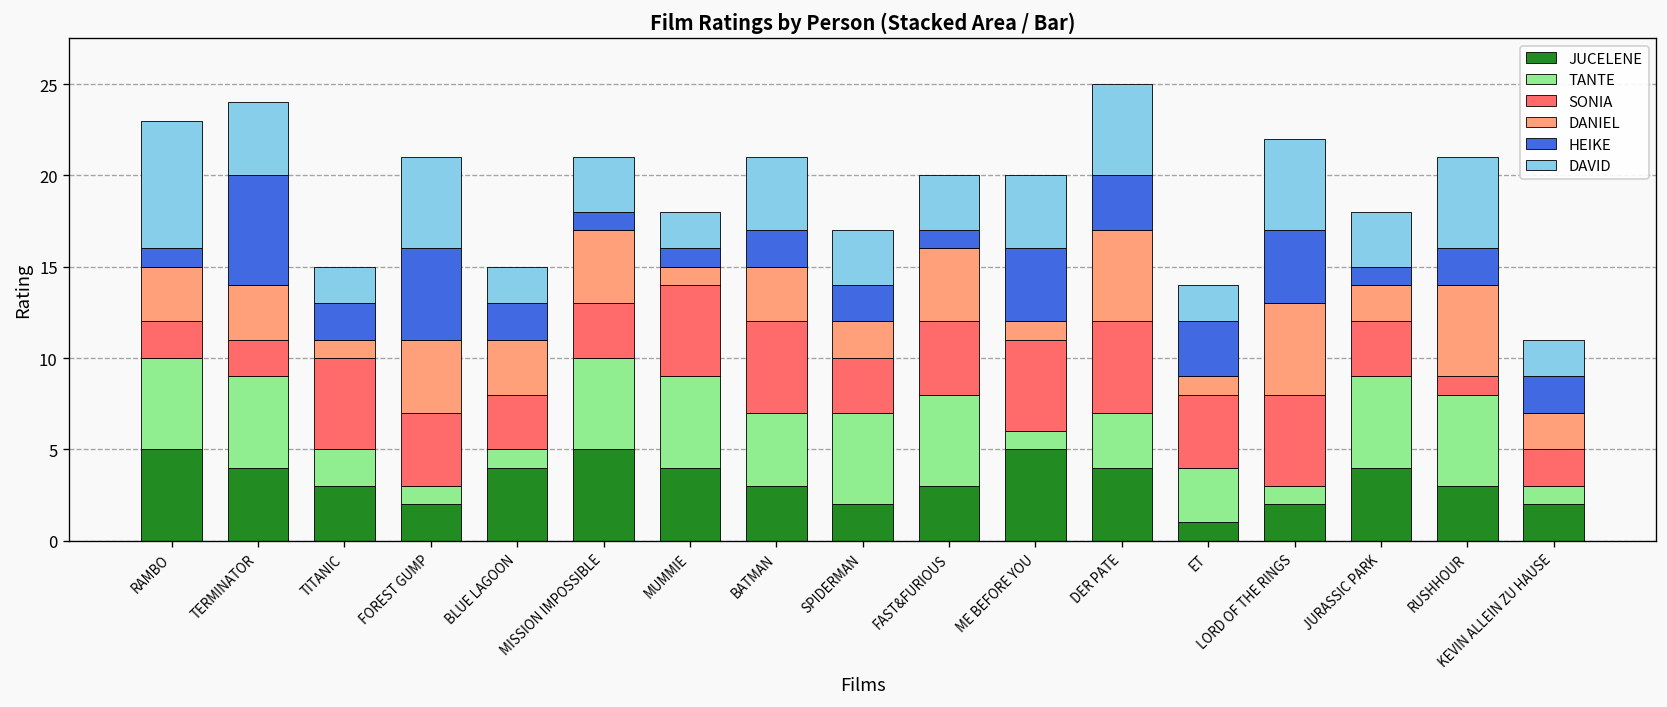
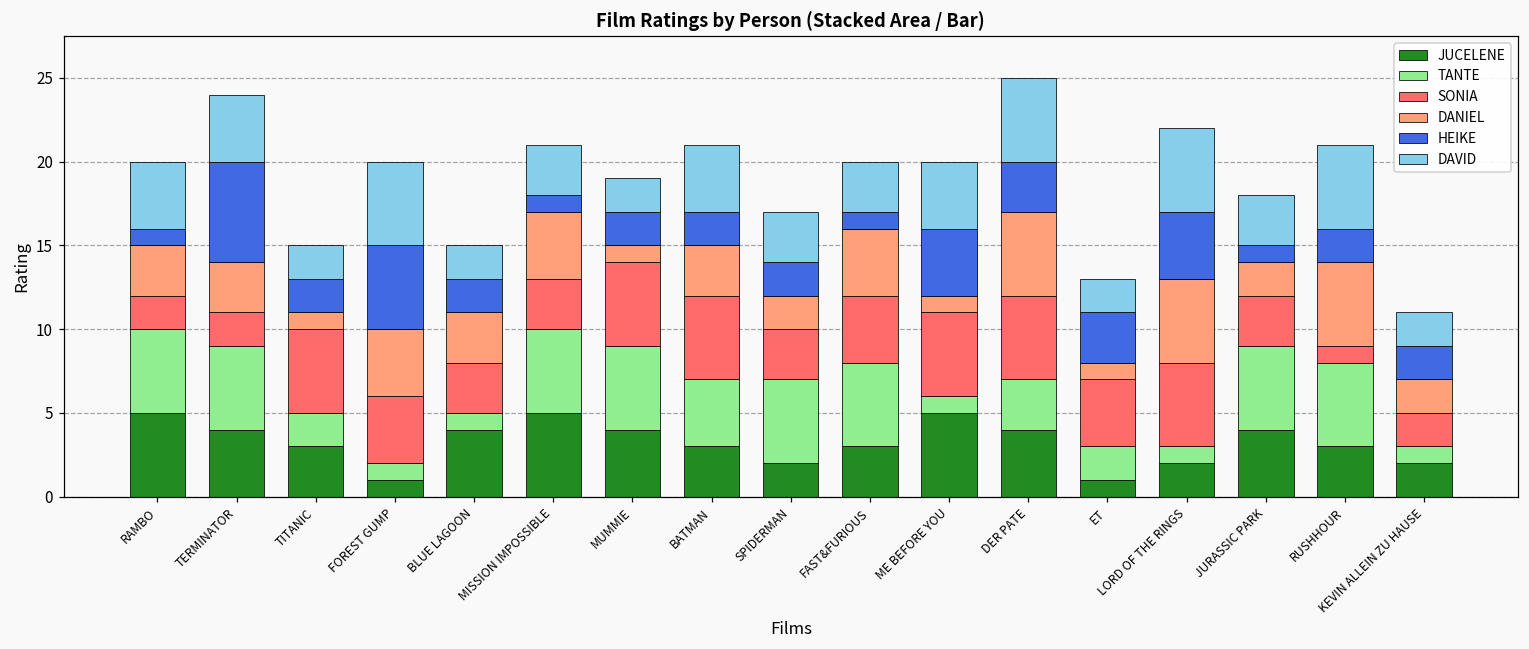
  {
    "JUCELENE": {
      "RAMBO": 5,
      "TERMINATOR": 4,
      "TITANIC": 3,
-     "FOREST GUMP": 2,
+     "FOREST GUMP": 1,
      "BLUE LAGOON": 4,
      "MISSION IMPOSSIBLE": 5,
      "MUMMIE": 4,
      "BATMAN": 3,
      "SPIDERMAN": 2,
      "FAST&FURIOUS": 3,
      "ME BEFORE YOU": 5,
      "DER PATE": 4,
      "ET": 1,
      "LORD OF THE RINGS": 2,
      "JURASSIC PARK": 4,
      "RUSHHOUR": 3,
      "KEVIN ALLEIN ZU HAUSE": 2
    },
    "TANTE": {
      "RAMBO": 5,
      "TERMINATOR": 5,
      "TITANIC": 2,
      "FOREST GUMP": 1,
      "BLUE LAGOON": 1,
      "MISSION IMPOSSIBLE": 5,
      "MUMMIE": 5,
      "BATMAN": 4,
      "SPIDERMAN": 5,
      "FAST&FURIOUS": 5,
      "ME BEFORE YOU": 1,
      "DER PATE": 3,
-     "ET": 3,
+     "ET": 2,
      "LORD OF THE RINGS": 1,
      "JURASSIC PARK": 5,
      "RUSHHOUR": 5,
      "KEVIN ALLEIN ZU HAUSE": 1
    },
    "HEIKE": {
      "RAMBO": 1,
      "TERMINATOR": 6,
      "TITANIC": 2,
      "FOREST GUMP": 5,
      "BLUE LAGOON": 2,
      "MISSION IMPOSSIBLE": 1,
-     "MUMMIE": 1,
+     "MUMMIE": 2,
      "BATMAN": 2,
      "SPIDERMAN": 2,
      "FAST&FURIOUS": 1,
      "ME BEFORE YOU": 4,
      "DER PATE": 3,
      "ET": 3,
      "LORD OF THE RINGS": 4,
      "JURASSIC PARK": 1,
      "RUSHHOUR": 2,
      "KEVIN ALLEIN ZU HAUSE": 2
    },
    "DAVID": {
-     "RAMBO": 7,
+     "RAMBO": 4,
      "TERMINATOR": 4,
      "TITANIC": 2,
      "FOREST GUMP": 5,
      "BLUE LAGOON": 2,
      "MISSION IMPOSSIBLE": 3,
      "MUMMIE": 2,
      "BATMAN": 4,
      "SPIDERMAN": 3,
      "FAST&FURIOUS": 3,
      "ME BEFORE YOU": 4,
      "DER PATE": 5,
      "ET": 2,
      "LORD OF THE RINGS": 5,
      "JURASSIC PARK": 3,
      "RUSHHOUR": 5,
      "KEVIN ALLEIN ZU HAUSE": 2
    }
  }
